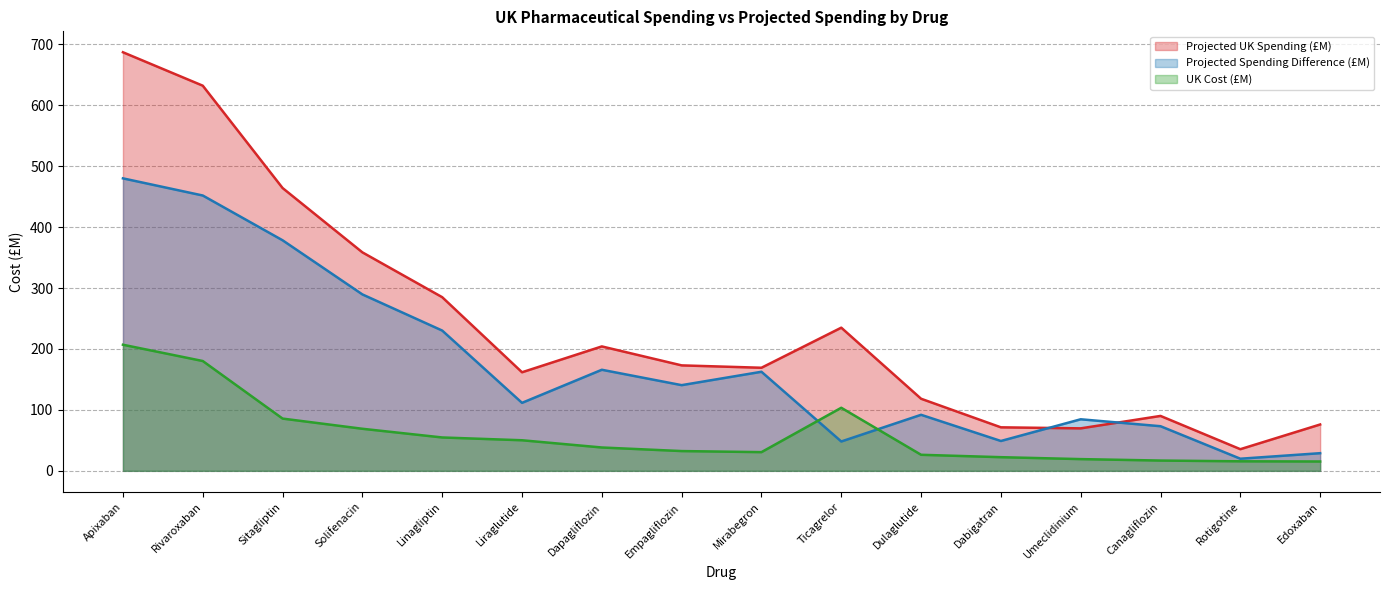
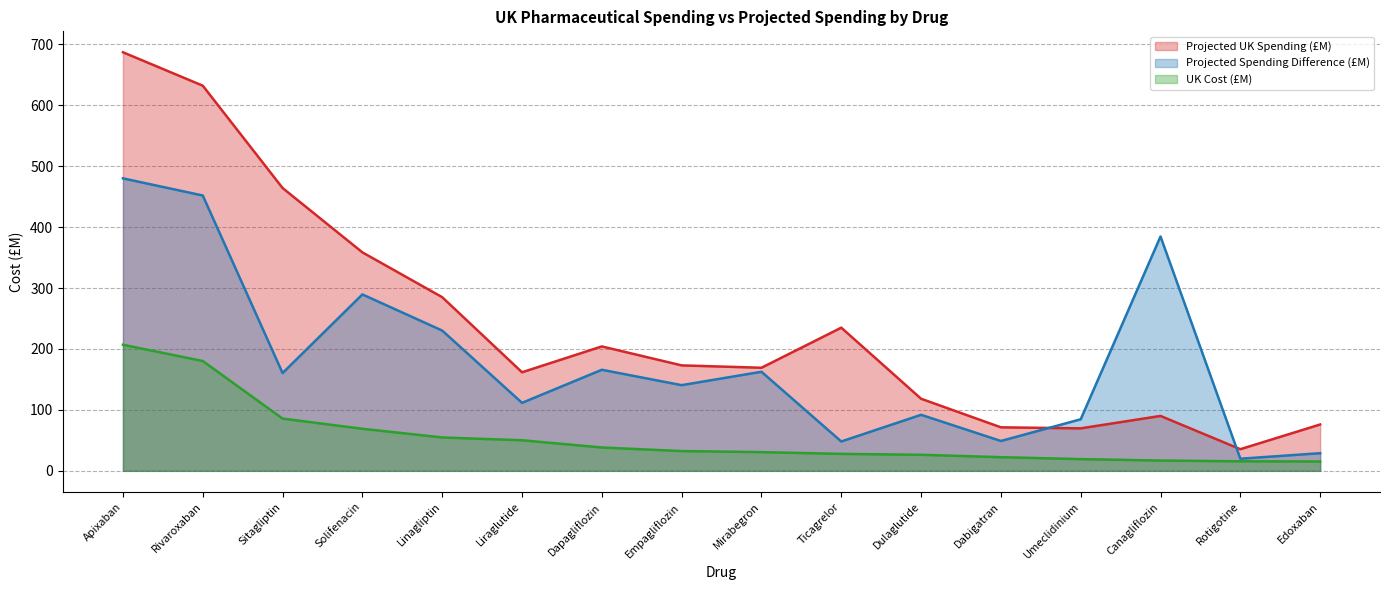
  {
    "Projected UK Spending (£M)": {
      "Apixaban": 690,
      "Rivaroxaban": 630,
      "Sitagliptin": 460,
      "Solifenacin": 360,
      "Linagliptin": 280,
      "Liraglutide": 160,
      "Dapagliflozin": 200,
      "Empagliflozin": 170,
      "Mirabegron": 170,
      "Ticagrelor": 230,
      "Dulaglutide": 120,
      "Dabigatran": 70,
      "Umeclidinium": 70,
      "Canagliflozin": 90,
      "Rotigotine": 40,
      "Edoxaban": 80
    },
    "Projected Spending Difference (£M)": {
      "Apixaban": 480,
      "Rivaroxaban": 450,
-     "Sitagliptin": 380,
+     "Sitagliptin": 160,
      "Solifenacin": 290,
      "Linagliptin": 230,
      "Liraglutide": 110,
      "Dapagliflozin": 170,
      "Empagliflozin": 140,
      "Mirabegron": 160,
      "Ticagrelor": 50,
      "Dulaglutide": 90,
      "Dabigatran": 50,
      "Umeclidinium": 80,
-     "Canagliflozin": 70,
+     "Canagliflozin": 380,
      "Rotigotine": 20,
      "Edoxaban": 30
    },
    "UK Cost (£M)": {
      "Apixaban": 210,
      "Rivaroxaban": 180,
      "Sitagliptin": 90,
      "Solifenacin": 70,
      "Linagliptin": 50,
      "Liraglutide": 50,
      "Dapagliflozin": 40,
      "Empagliflozin": 30,
      "Mirabegron": 30,
-     "Ticagrelor": 100,
+     "Ticagrelor": 30,
      "Dulaglutide": 30,
      "Dabigatran": 20,
      "Umeclidinium": 20,
      "Canagliflozin": 20,
      "Rotigotine": 20,
      "Edoxaban": 20
    }
  }
